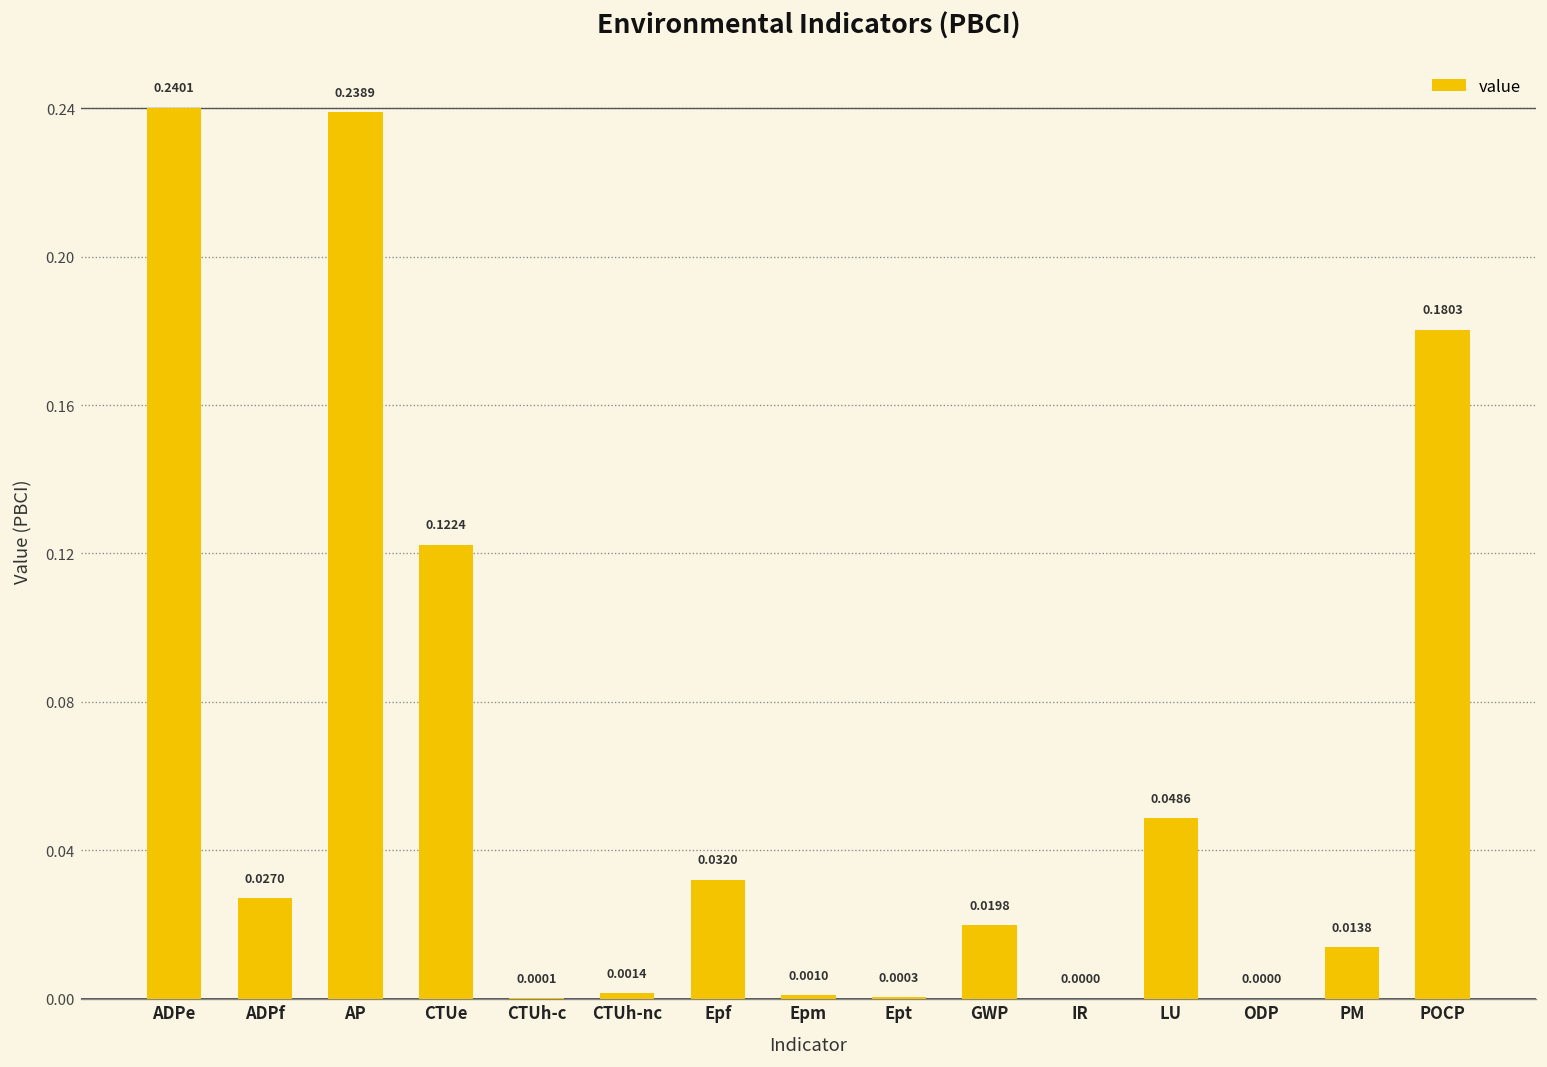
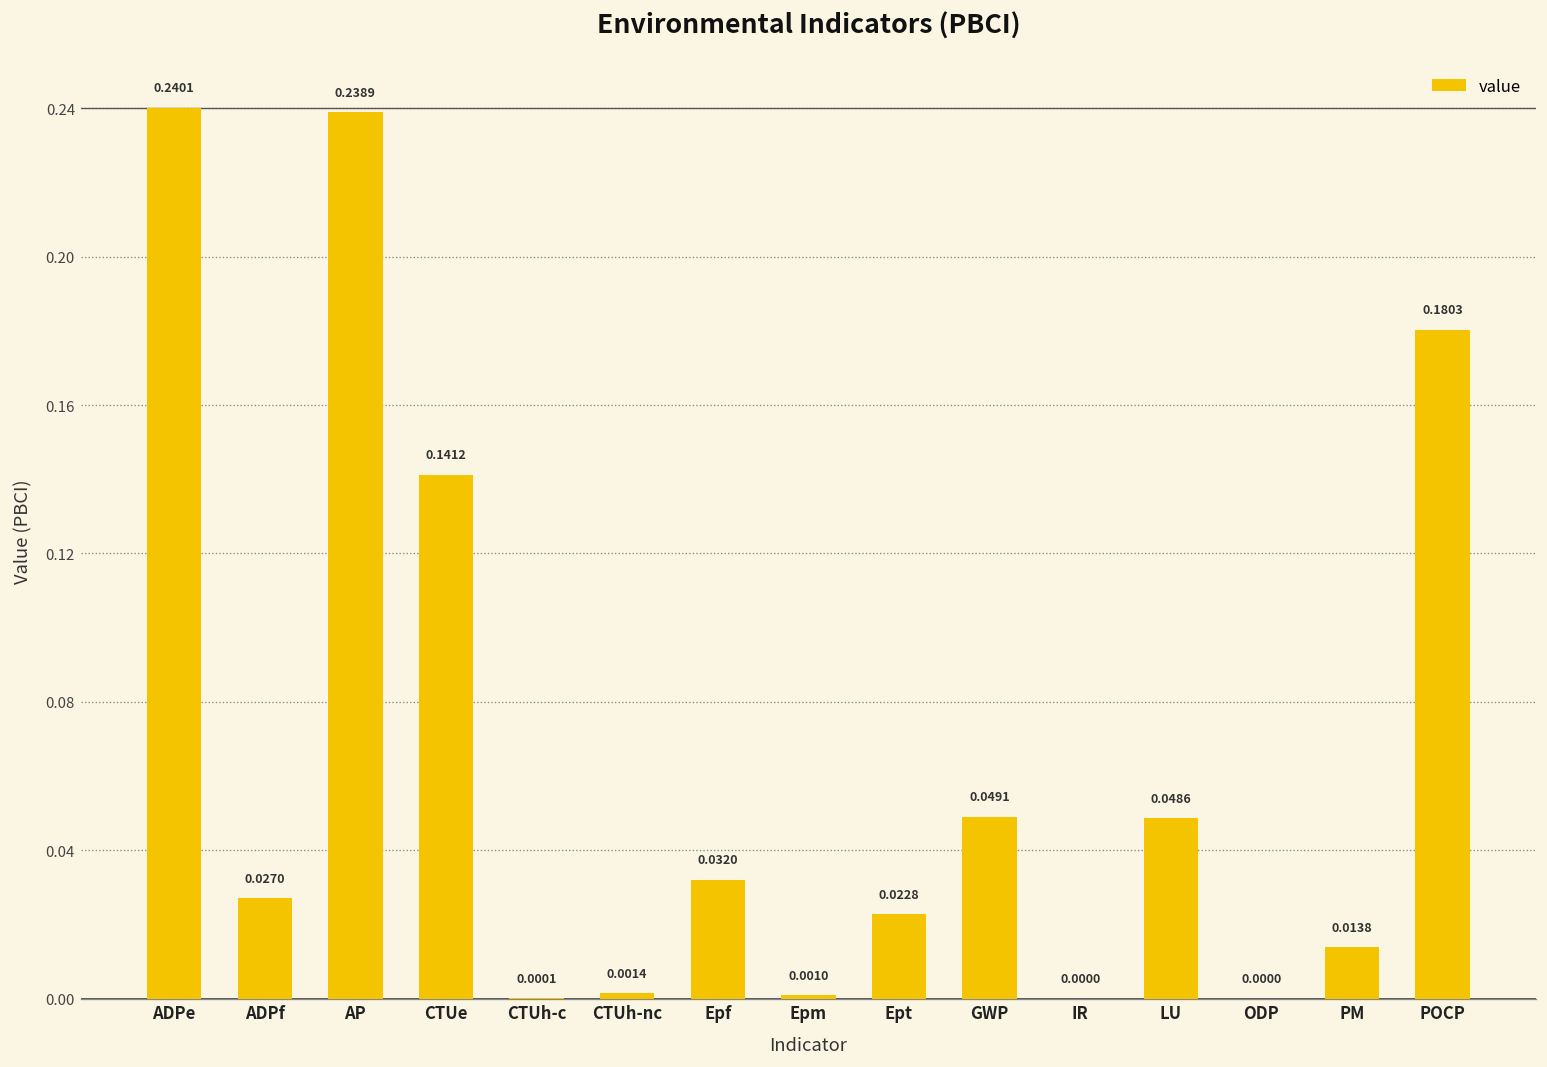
  {
    "ADPe": 0.2401,
    "ADPf": 0.0270,
    "AP": 0.2389,
-   "CTUe": 0.1224,
+   "CTUe": 0.1412,
    "CTUh-c": 0.0001,
    "CTUh-nc": 0.0014,
    "Epf": 0.0320,
    "Epm": 0.0010,
-   "Ept": 0.0003,
-   "GWP": 0.0198,
+   "Ept": 0.0228,
+   "GWP": 0.0491,
    "IR": 0.0000,
    "LU": 0.0486,
    "ODP": 0.0000,
    "PM": 0.0138,
    "POCP": 0.1803
  }
